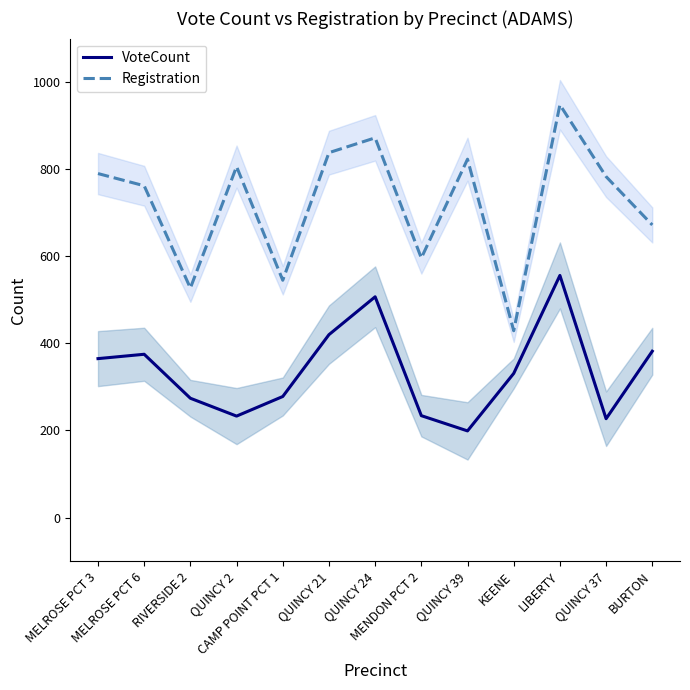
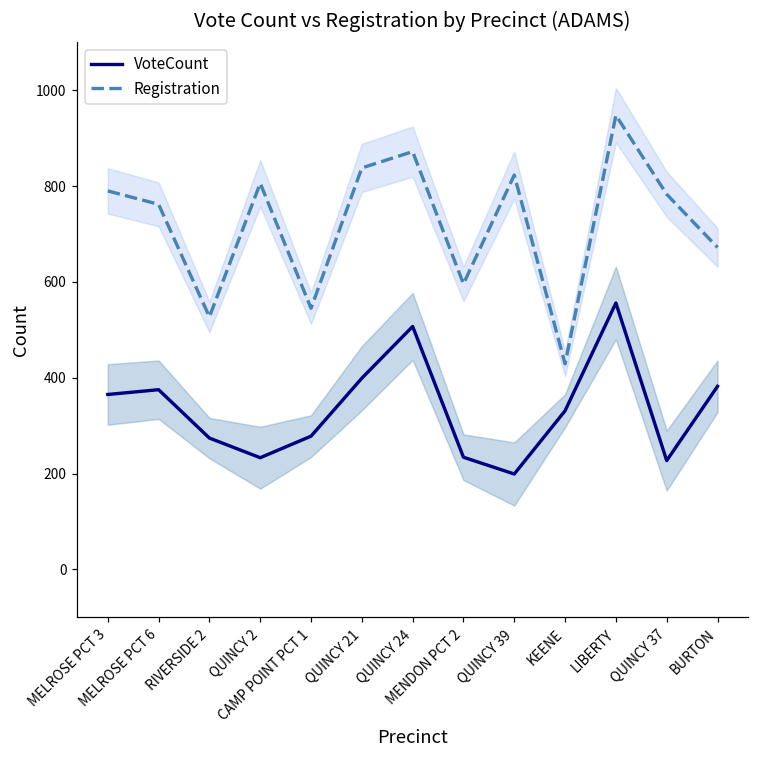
  {
    "VoteCount": {
      "MELROSE PCT 3": 370,
      "MELROSE PCT 6": 380,
      "RIVERSIDE 2": 270,
      "QUINCY 2": 230,
      "CAMP POINT PCT 1": 280,
-     "QUINCY 21": 420,
+     "QUINCY 21": 400,
      "QUINCY 24": 510,
      "MENDON PCT 2": 230,
      "QUINCY 39": 200,
      "KEENE": 330,
      "LIBERTY": 560,
      "QUINCY 37": 230,
      "BURTON": 380
    }
  }
